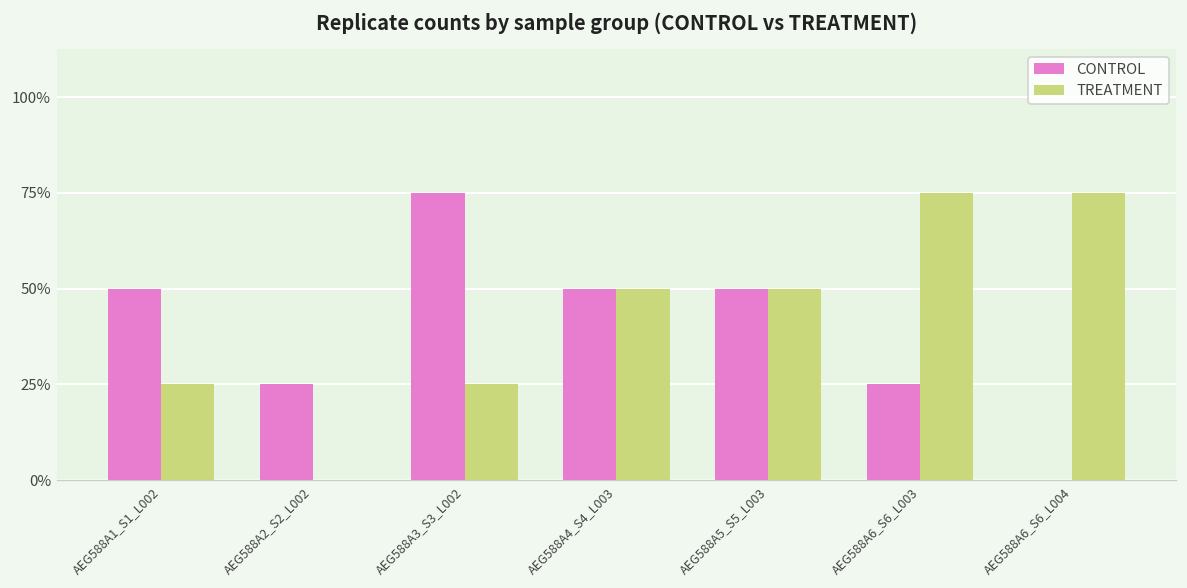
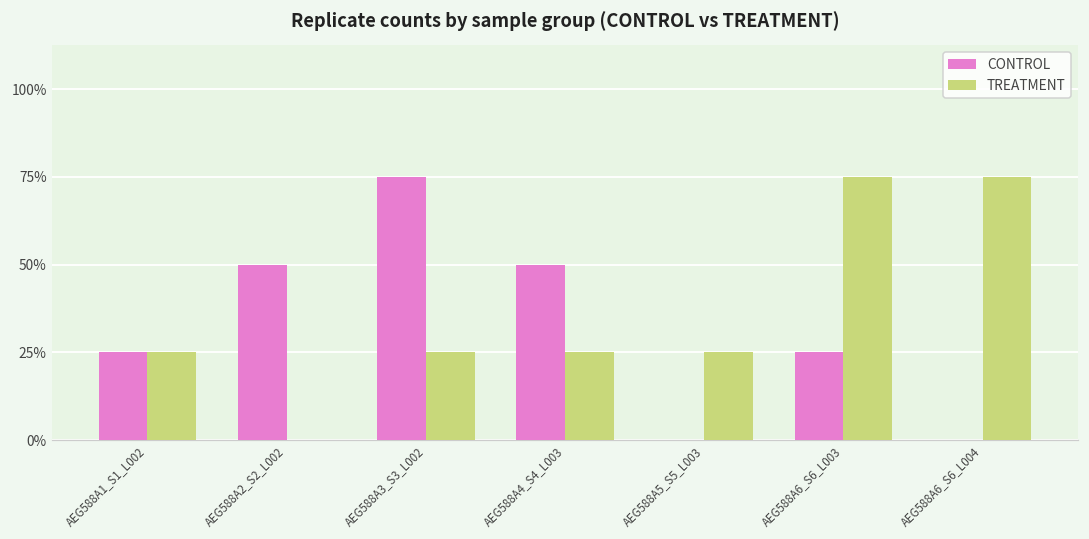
  {
    "CONTROL": {
-     "AEG588A1_S1_L002": "50%",
-     "AEG588A2_S2_L002": "25%",
+     "AEG588A1_S1_L002": "25%",
+     "AEG588A2_S2_L002": "50%",
      "AEG588A3_S3_L002": "75%",
      "AEG588A4_S4_L003": "50%",
-     "AEG588A5_S5_L003": "50%",
+     "AEG588A5_S5_L003": "0%",
      "AEG588A6_S6_L003": "25%",
      "AEG588A6_S6_L004": "0%"
    },
    "TREATMENT": {
      "AEG588A1_S1_L002": "25%",
      "AEG588A2_S2_L002": "0%",
      "AEG588A3_S3_L002": "25%",
-     "AEG588A4_S4_L003": "50%",
-     "AEG588A5_S5_L003": "50%",
+     "AEG588A4_S4_L003": "25%",
+     "AEG588A5_S5_L003": "25%",
      "AEG588A6_S6_L003": "75%",
      "AEG588A6_S6_L004": "75%"
    }
  }
